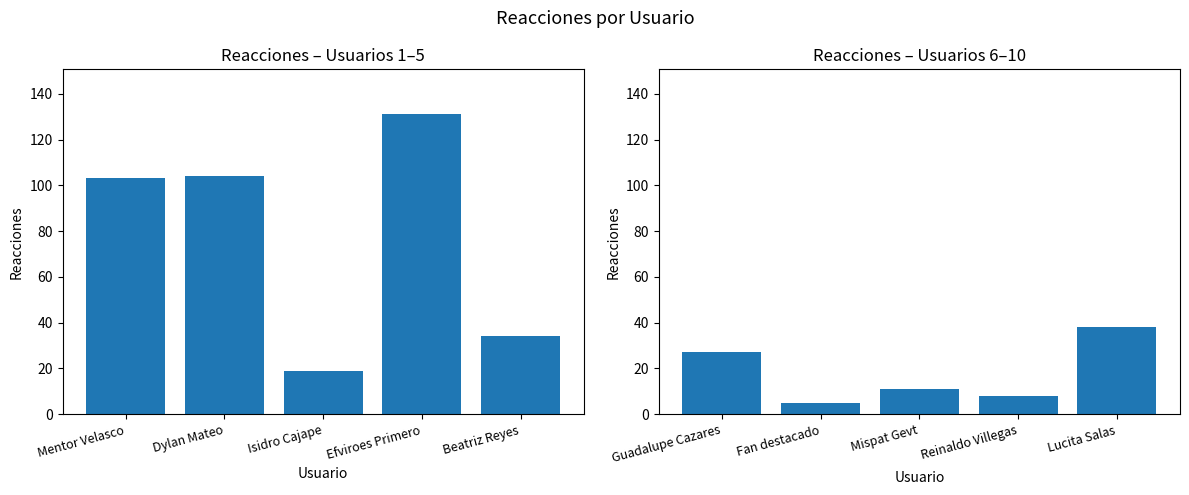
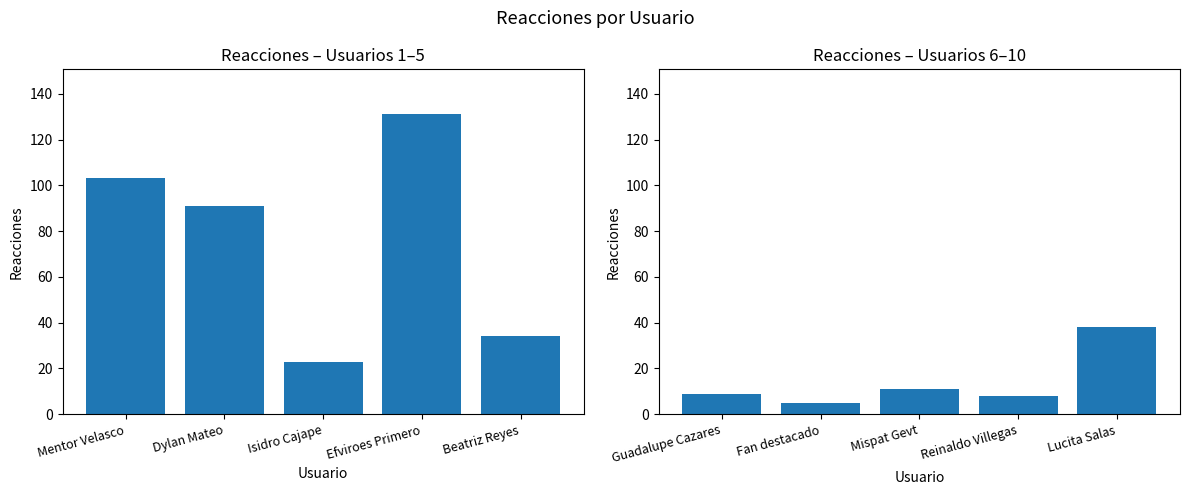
  {
    "Reacciones – Usuarios 1–5": {
      "Mentor Velasco": 103,
-     "Dylan Mateo": 104,
-     "Isidro Cajape": 19,
+     "Dylan Mateo": 91,
+     "Isidro Cajape": 23,
      "Efviroes Primero": 131,
      "Beatriz Reyes": 34
    },
    "Reacciones – Usuarios 6–10": {
-     "Guadalupe Cazares": 27,
+     "Guadalupe Cazares": 9,
      "Fan destacado": 5,
      "Mispat Gevt": 11,
      "Reinaldo Villegas": 8,
      "Lucita Salas": 38
    }
  }
